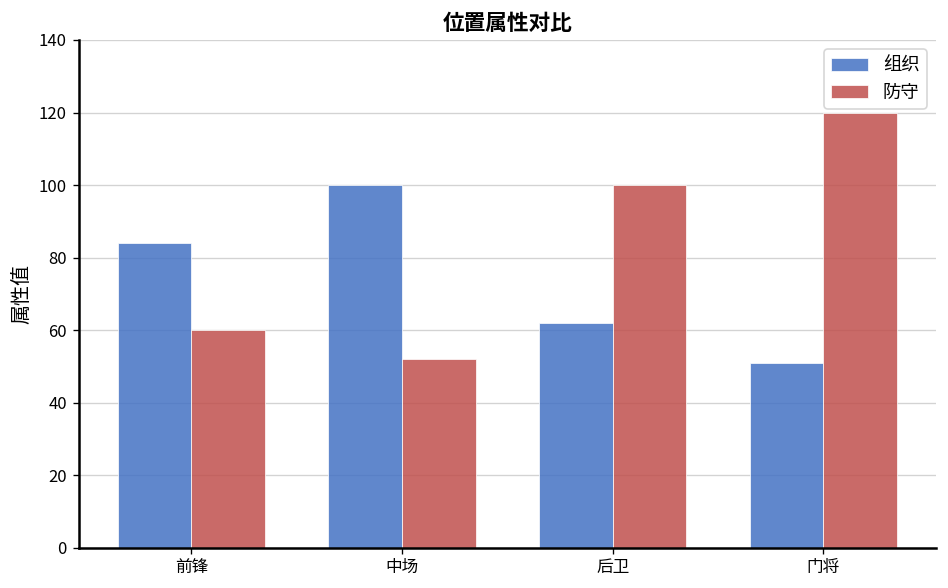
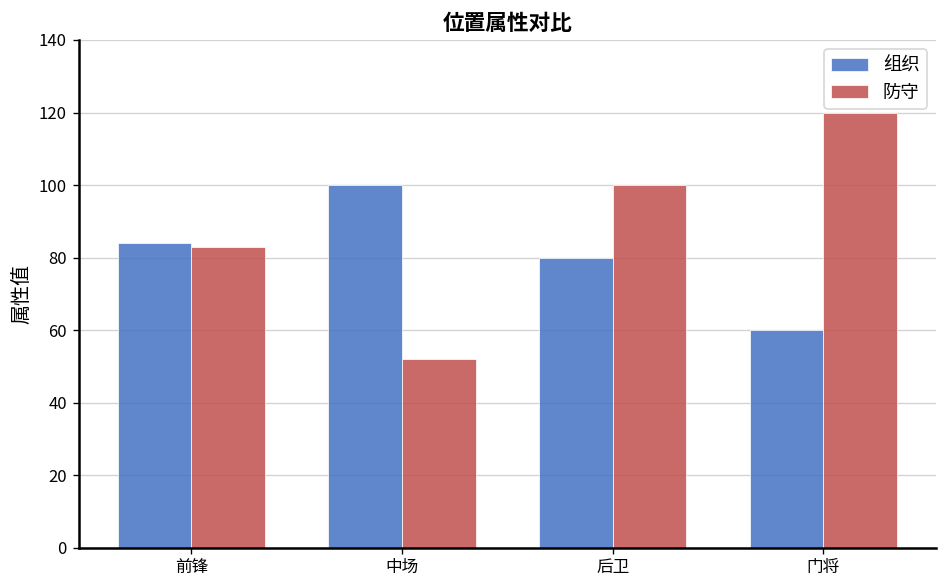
  {
    "组织": {
      "前锋": 84,
      "中场": 100,
-     "后卫": 62,
-     "门将": 51
+     "后卫": 80,
+     "门将": 60
    },
    "防守": {
-     "前锋": 60,
+     "前锋": 83,
      "中场": 52,
      "后卫": 100
    }
  }
